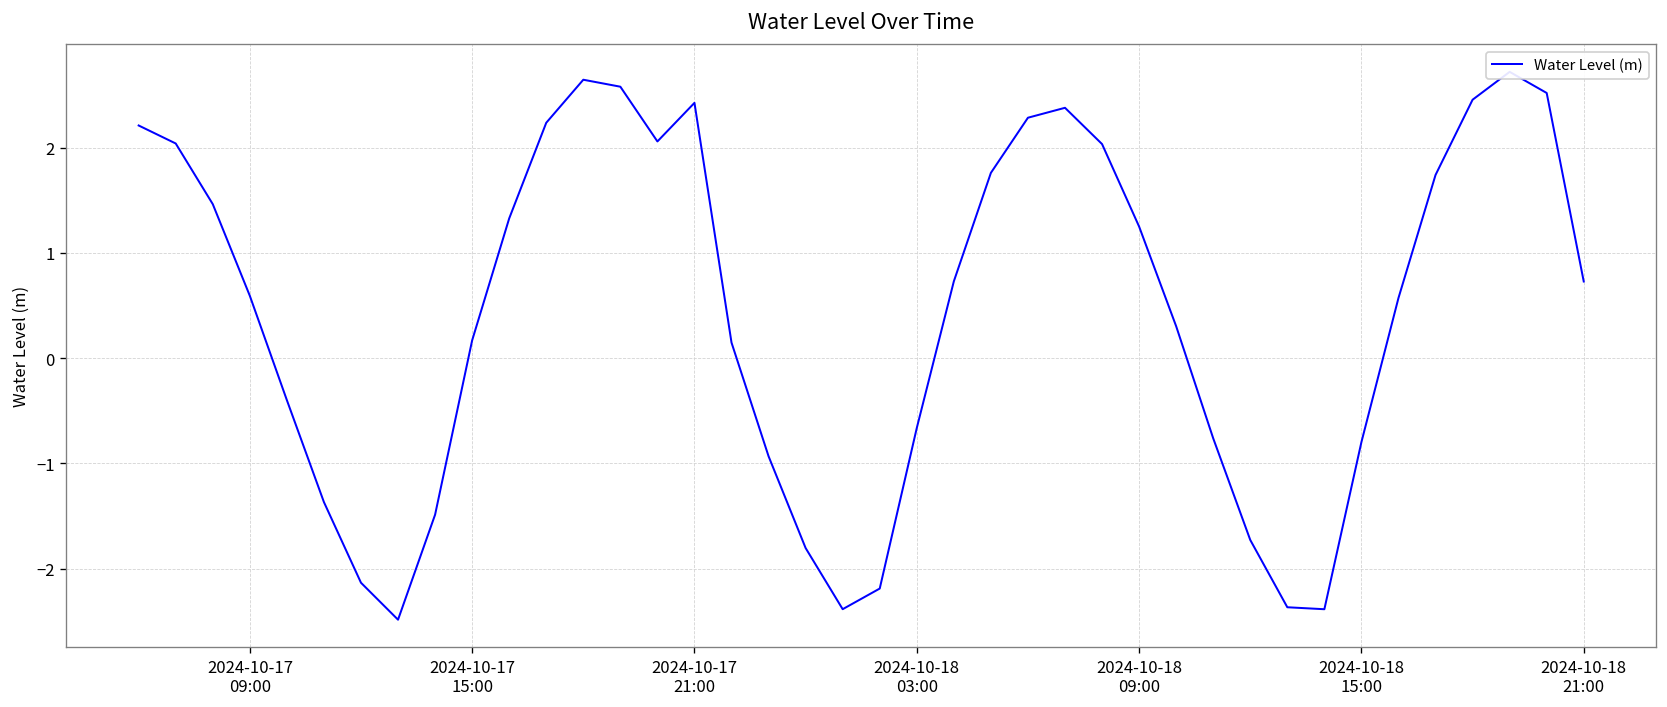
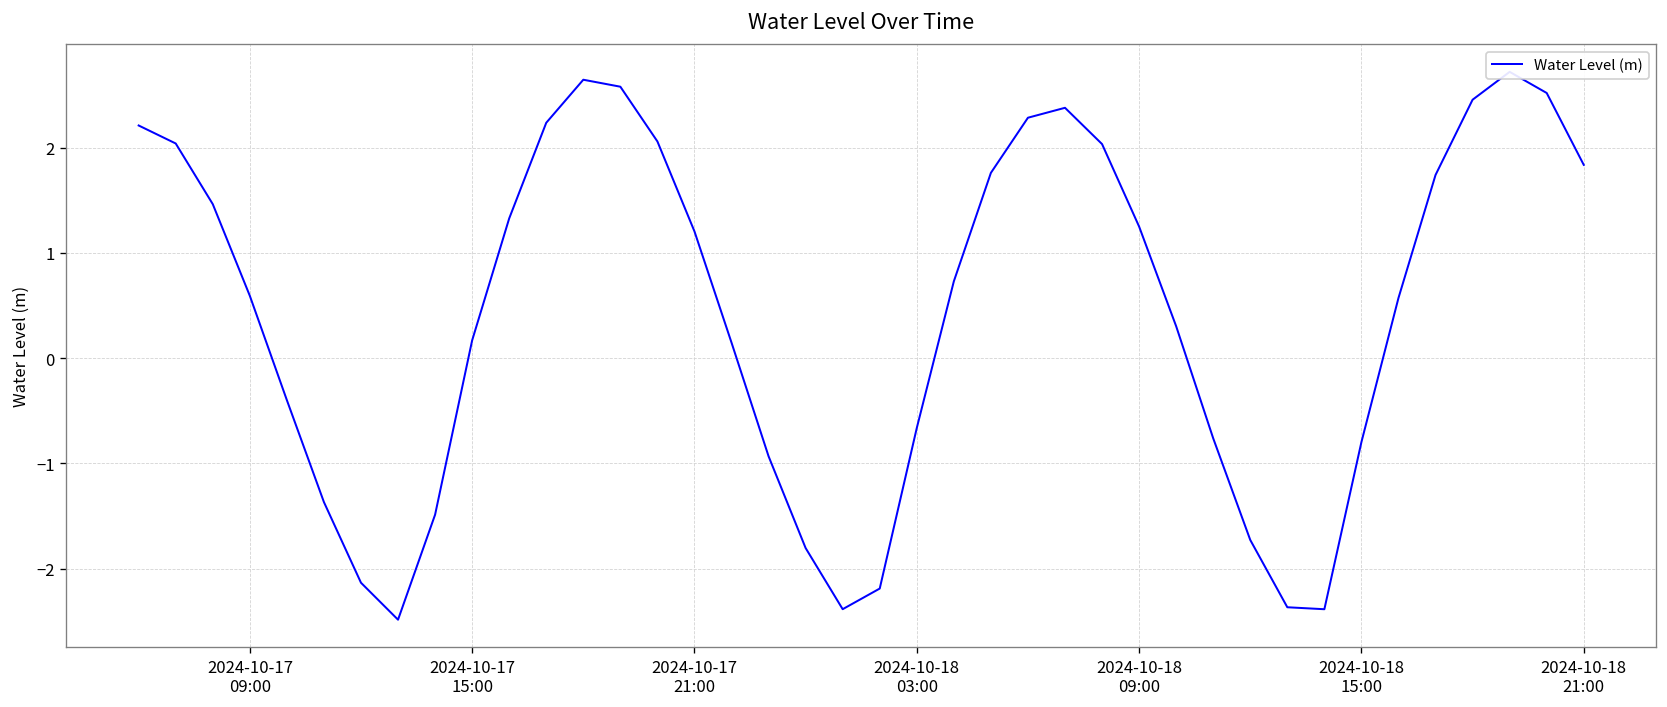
  {
    "2024-10-17 09:00": 0.6,
    "2024-10-17 15:00": 0.2,
-   "2024-10-17 21:00": 2.4,
+   "2024-10-17 21:00": 1.2,
    "2024-10-18 03:00": -0.7,
    "2024-10-18 09:00": 1.3,
    "2024-10-18 15:00": -0.8,
-   "2024-10-18 21:00": 0.7
+   "2024-10-18 21:00": 1.8
  }
